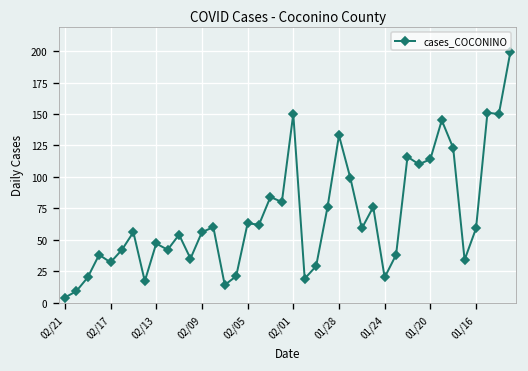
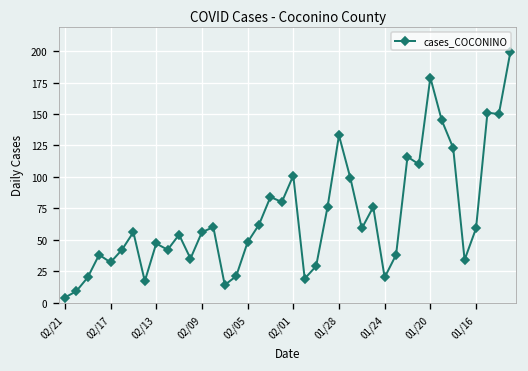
  {
    "02/21": 4,
    "02/17": 32,
    "02/13": 47,
    "02/09": 56,
-   "02/05": 63,
-   "02/01": 150,
+   "02/05": 48,
+   "02/01": 101,
    "01/28": 133,
    "01/24": 20,
-   "01/20": 114,
+   "01/20": 179,
    "01/16": 59
  }
